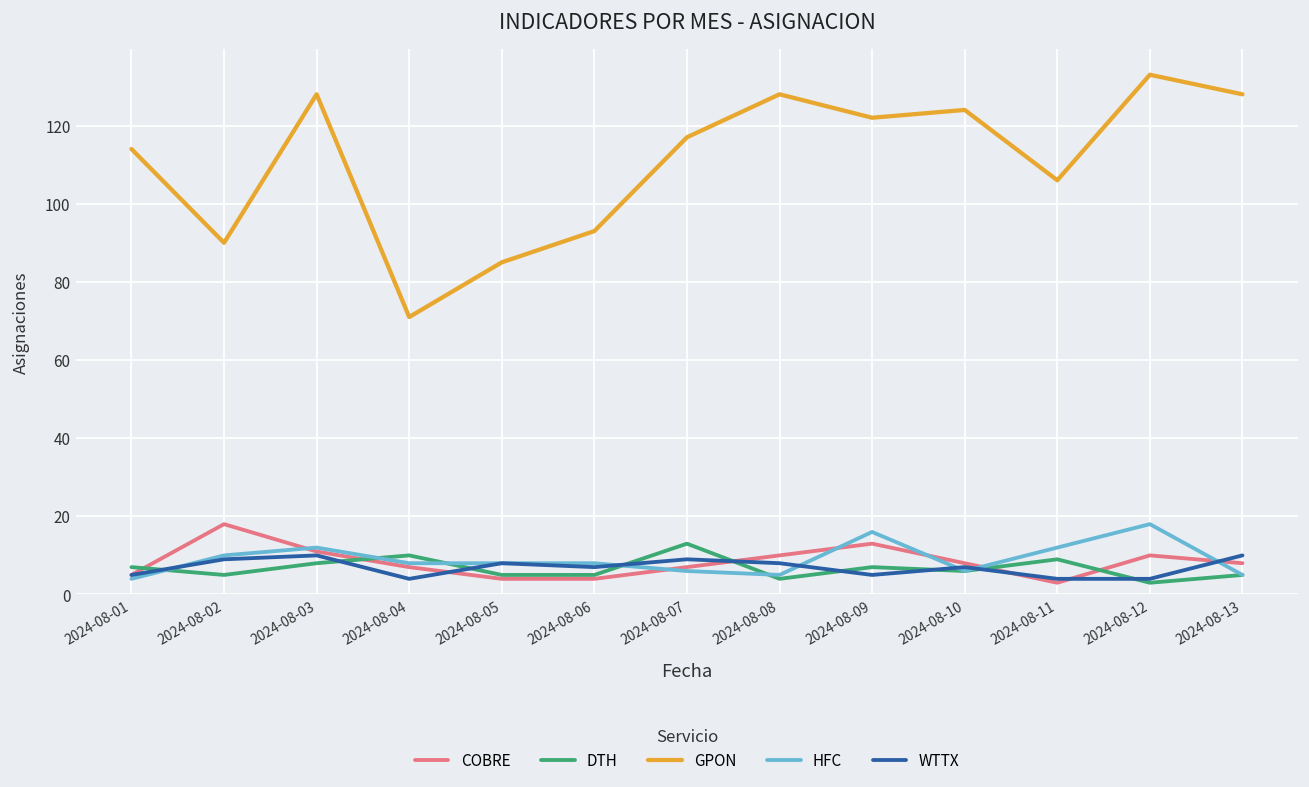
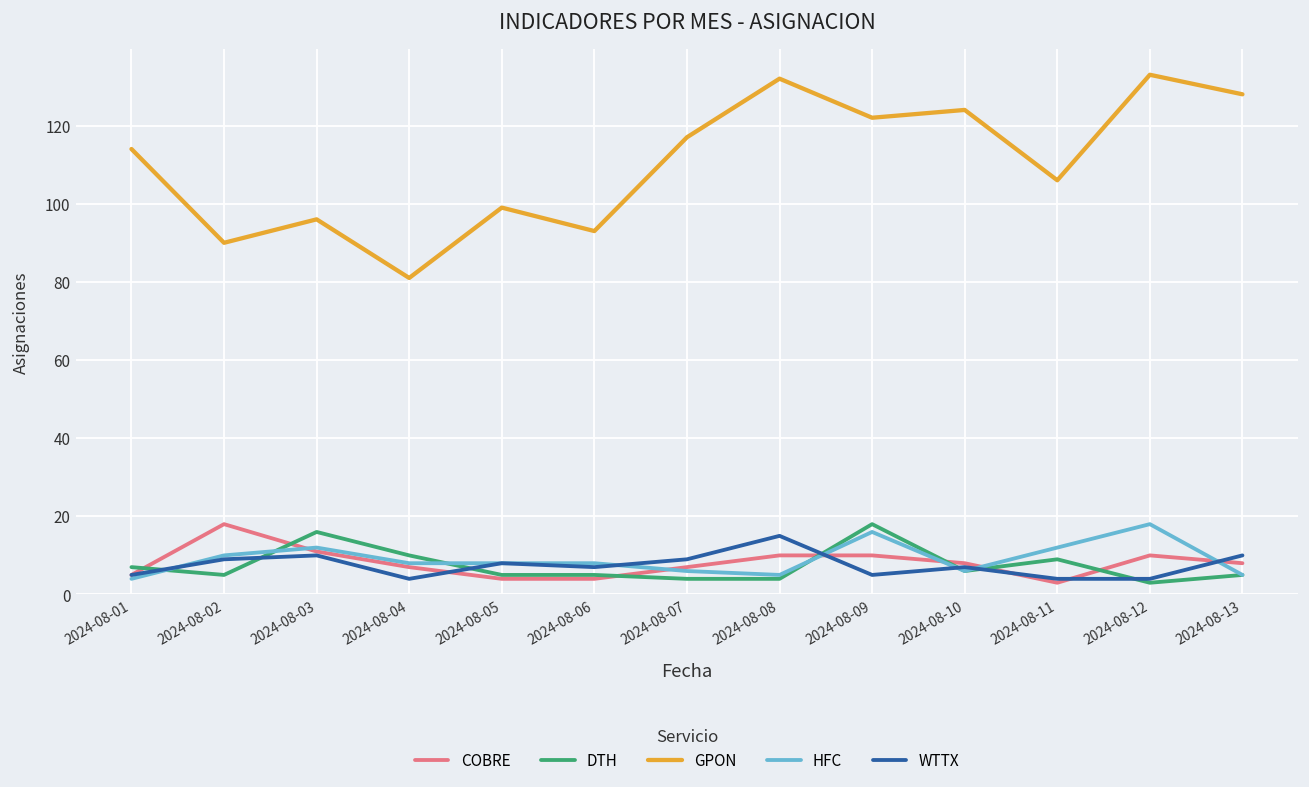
  {
    "COBRE": {
      "2024-08-02": 18,
      "2024-08-03": 11,
      "2024-08-04": 7,
      "2024-08-05": 4,
      "2024-08-06": 4,
      "2024-08-07": 7,
      "2024-08-08": 10,
-     "2024-08-09": 13,
+     "2024-08-09": 10,
      "2024-08-10": 8,
      "2024-08-11": 3,
      "2024-08-12": 10,
      "2024-08-13": 8
    },
    "DTH": {
      "2024-08-01": 7,
      "2024-08-02": 5,
-     "2024-08-03": 8,
+     "2024-08-03": 16,
      "2024-08-04": 10,
      "2024-08-05": 5,
      "2024-08-06": 5,
-     "2024-08-07": 13,
+     "2024-08-07": 4,
      "2024-08-08": 4,
-     "2024-08-09": 7,
+     "2024-08-09": 18,
      "2024-08-11": 9,
      "2024-08-12": 3
    },
    "GPON": {
      "2024-08-01": 114,
      "2024-08-02": 90,
-     "2024-08-03": 128,
-     "2024-08-04": 71,
-     "2024-08-05": 85,
+     "2024-08-03": 96,
+     "2024-08-04": 81,
+     "2024-08-05": 99,
      "2024-08-06": 93,
      "2024-08-07": 117,
-     "2024-08-08": 128,
+     "2024-08-08": 132,
      "2024-08-09": 122,
      "2024-08-10": 124,
      "2024-08-11": 106,
      "2024-08-12": 133,
      "2024-08-13": 128
    },
    "HFC": {
      "2024-08-01": 4,
      "2024-08-02": 10,
      "2024-08-03": 12,
      "2024-08-04": 8,
      "2024-08-06": 8,
      "2024-08-07": 6,
      "2024-08-08": 5,
      "2024-08-09": 16,
      "2024-08-11": 12,
      "2024-08-12": 18
    },
    "WTTX": {
      "2024-08-02": 9,
      "2024-08-03": 10,
      "2024-08-04": 4,
      "2024-08-06": 7,
      "2024-08-07": 9,
-     "2024-08-08": 8,
+     "2024-08-08": 15,
      "2024-08-09": 5,
      "2024-08-10": 7,
      "2024-08-11": 4,
      "2024-08-12": 4,
      "2024-08-13": 10
    }
  }
